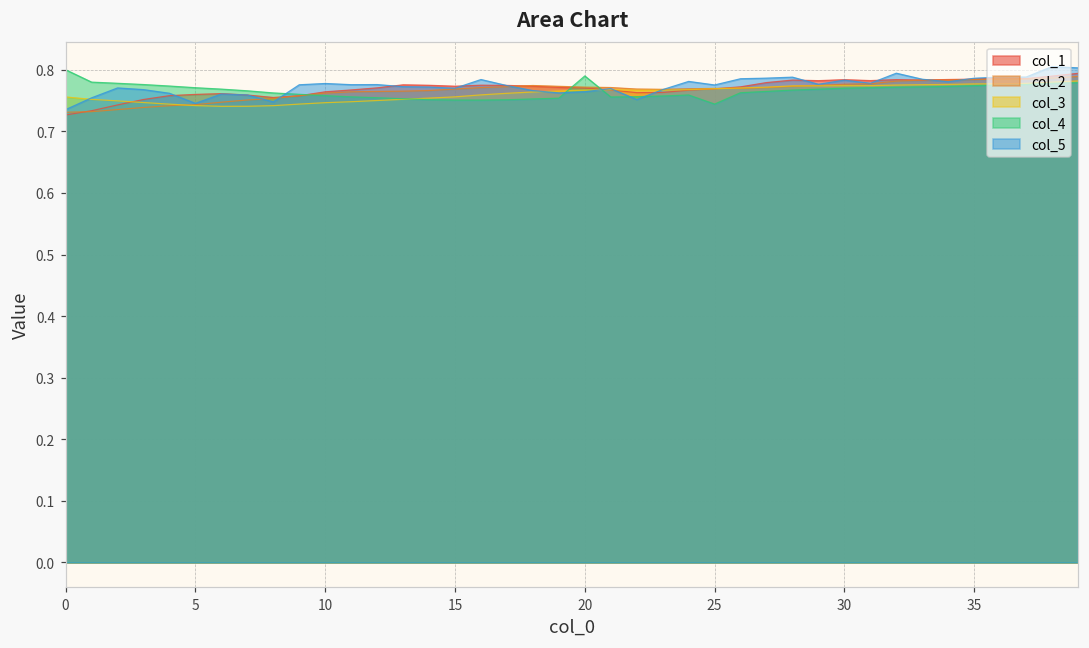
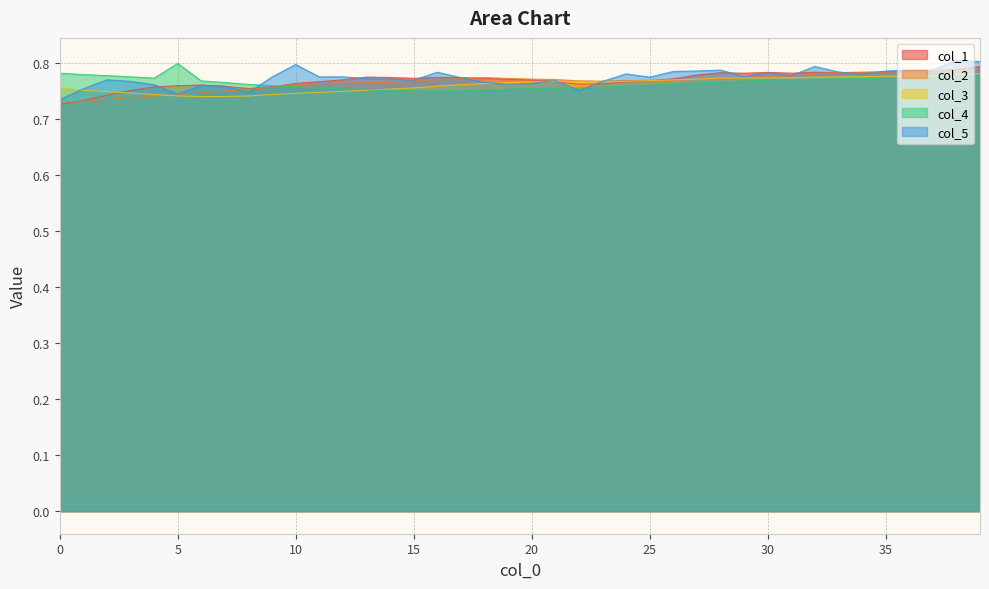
  {
    "col_4": {
-     "0": 0.80,
-     "5": 0.77,
+     "0": 0.78,
+     "5": 0.80,
      "15": 0.75,
-     "20": 0.79,
-     "25": 0.74
+     "20": 0.76,
+     "25": 0.76
    },
    "col_5": {
-     "10": 0.78,
+     "10": 0.80,
      "25": 0.78
    }
  }
